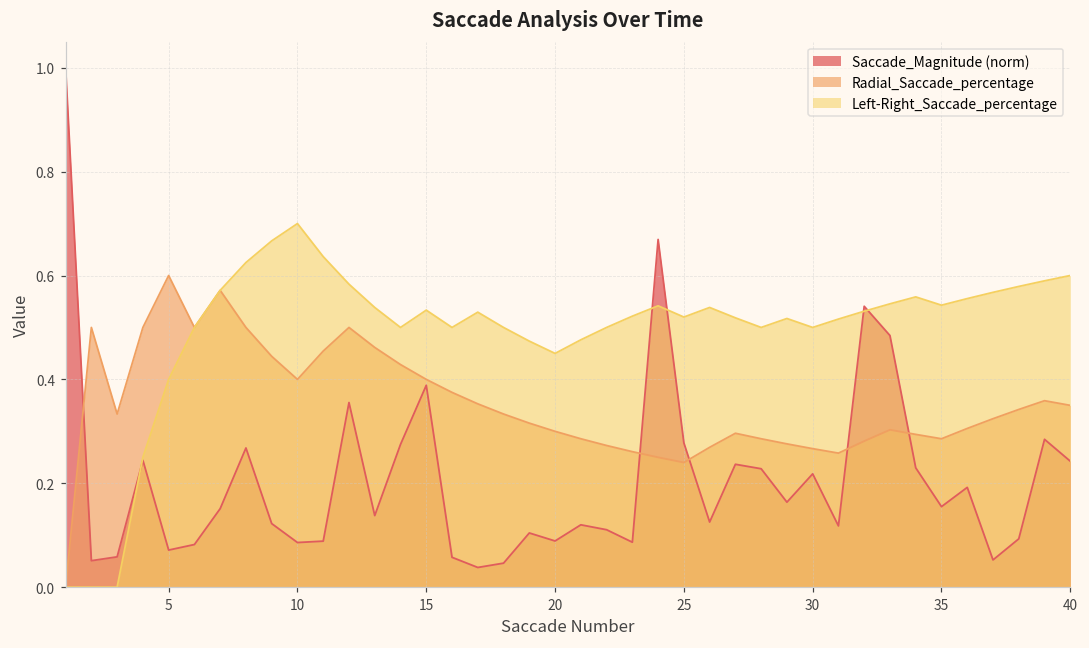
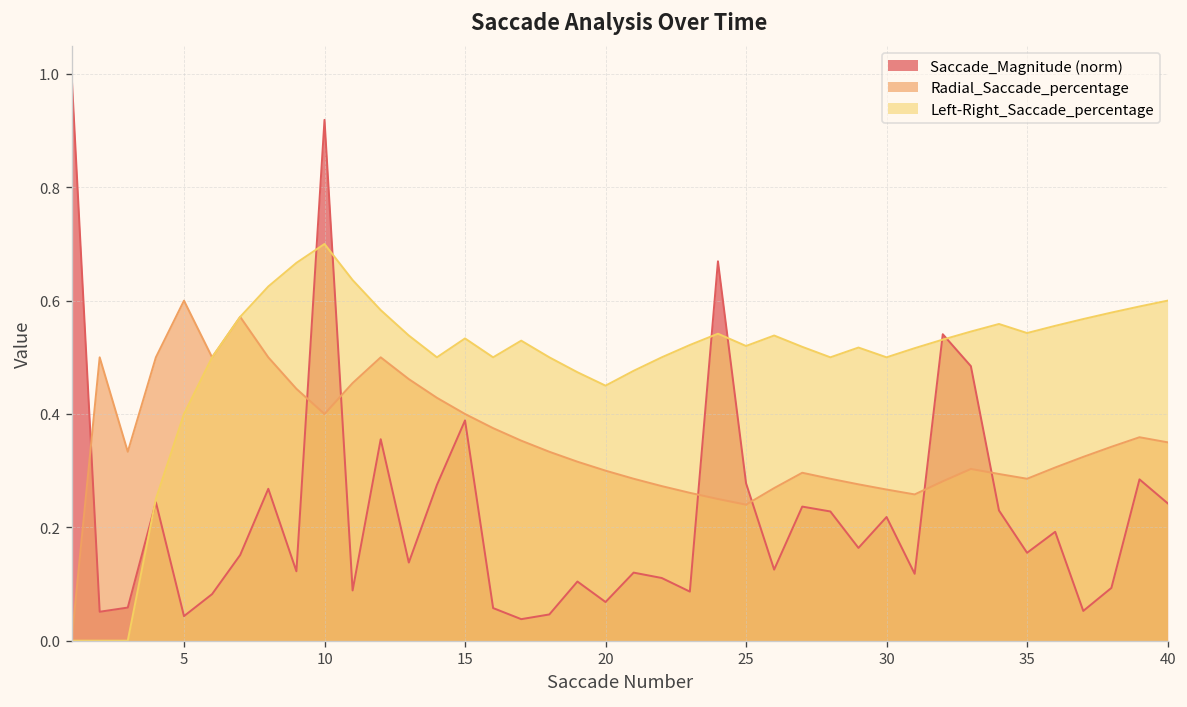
  {
    "Saccade_Magnitude (norm)": {
-     "5": 0.07,
-     "10": 0.09,
+     "5": 0.04,
+     "10": 0.92,
      "15": 0.39,
-     "20": 0.09,
+     "20": 0.07,
      "25": 0.28,
      "30": 0.22,
      "35": 0.16,
      "40": 0.24
    }
  }
